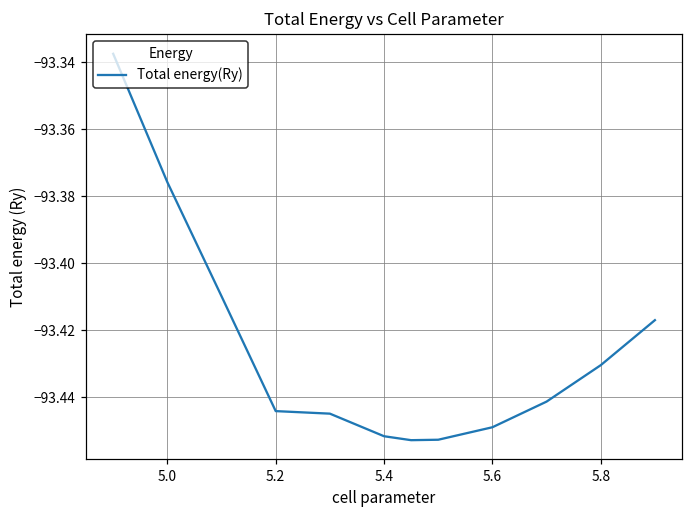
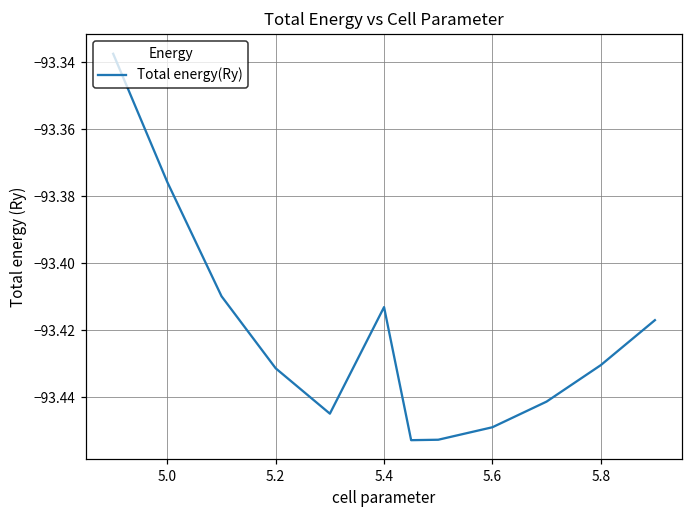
  {
    "5.0": -93.376,
-   "5.2": -93.444,
-   "5.4": -93.452,
+   "5.2": -93.431,
+   "5.4": -93.413,
    "5.6": -93.449,
    "5.8": -93.430
  }
